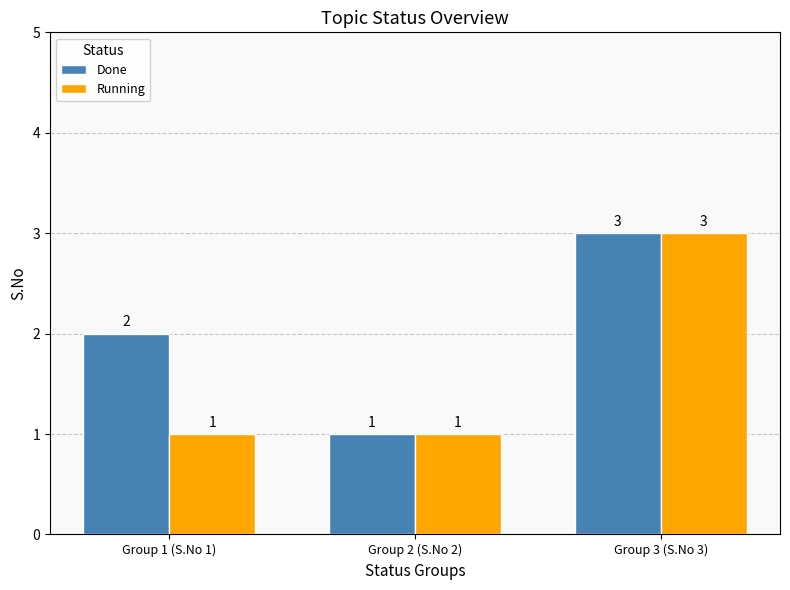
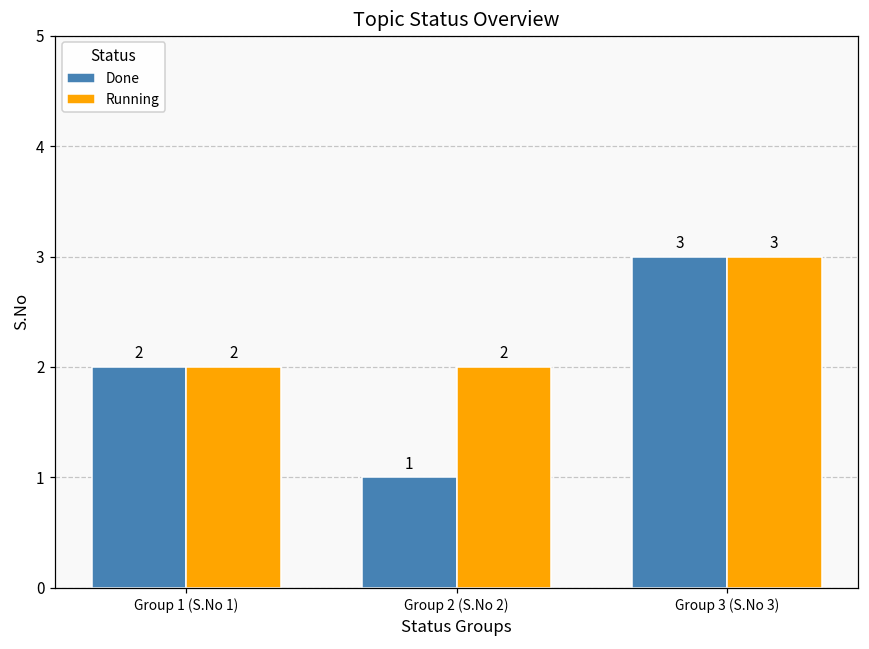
  {
    "Done": {
      "Group 1 (S.No 1)": 2,
      "Group 2 (S.No 2)": 1,
      "Group 3 (S.No 3)": 3
    },
    "Running": {
-     "Group 1 (S.No 1)": 1,
-     "Group 2 (S.No 2)": 1,
+     "Group 1 (S.No 1)": 2,
+     "Group 2 (S.No 2)": 2,
      "Group 3 (S.No 3)": 3
    }
  }
